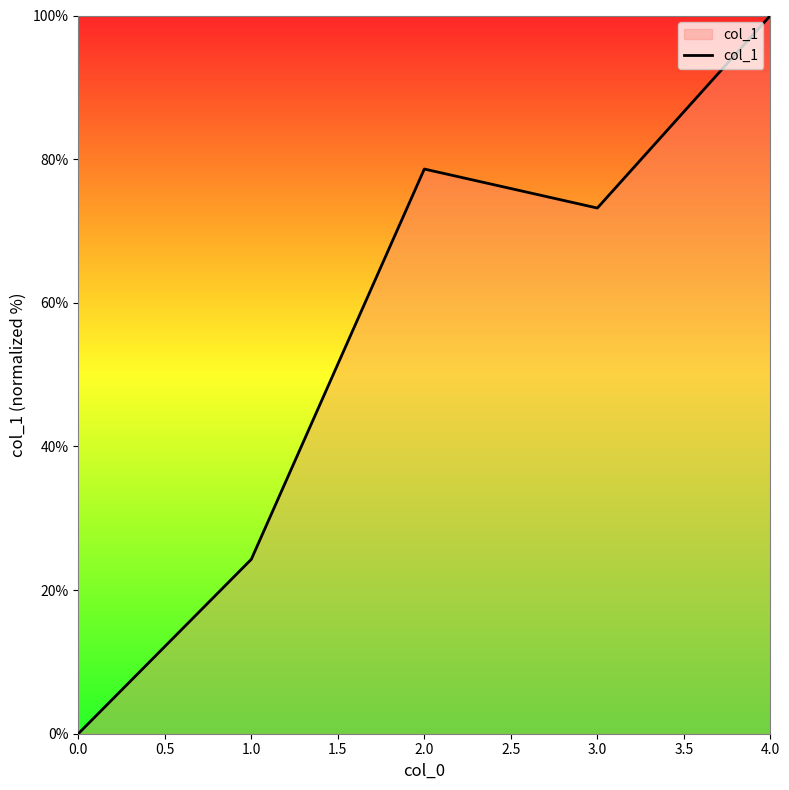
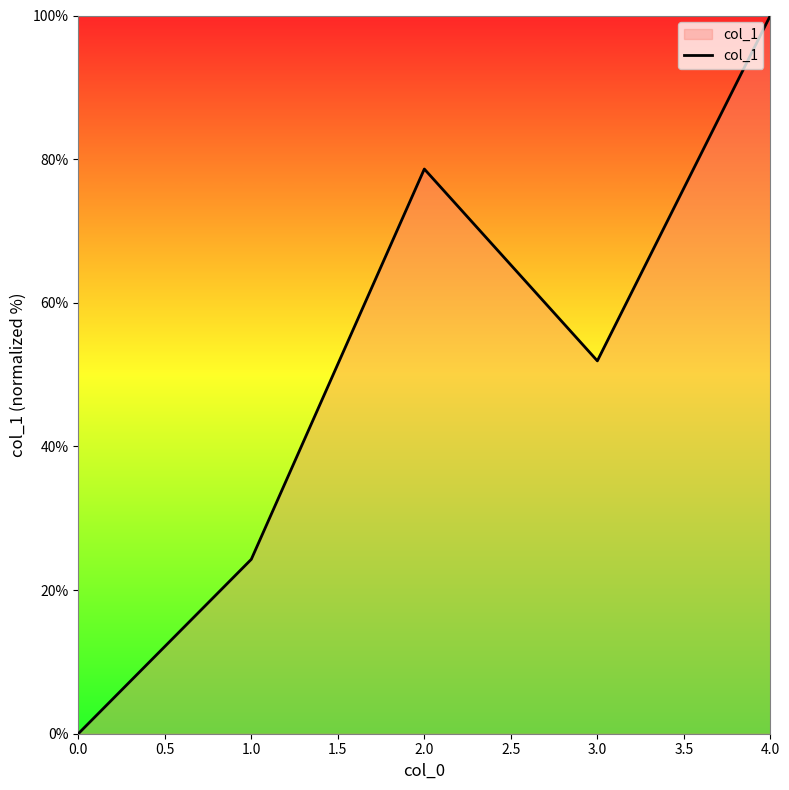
  {
    "0.0": "0%",
    "1.0": "24%",
    "2.0": "79%",
-   "3.0": "73%",
+   "3.0": "52%",
    "4.0": "100%"
  }
